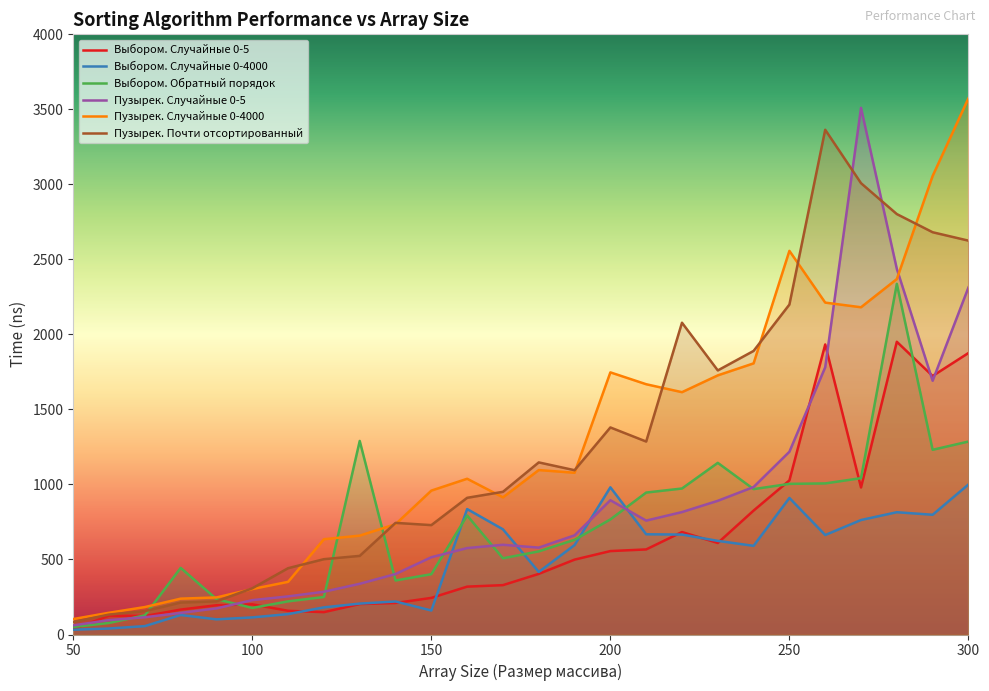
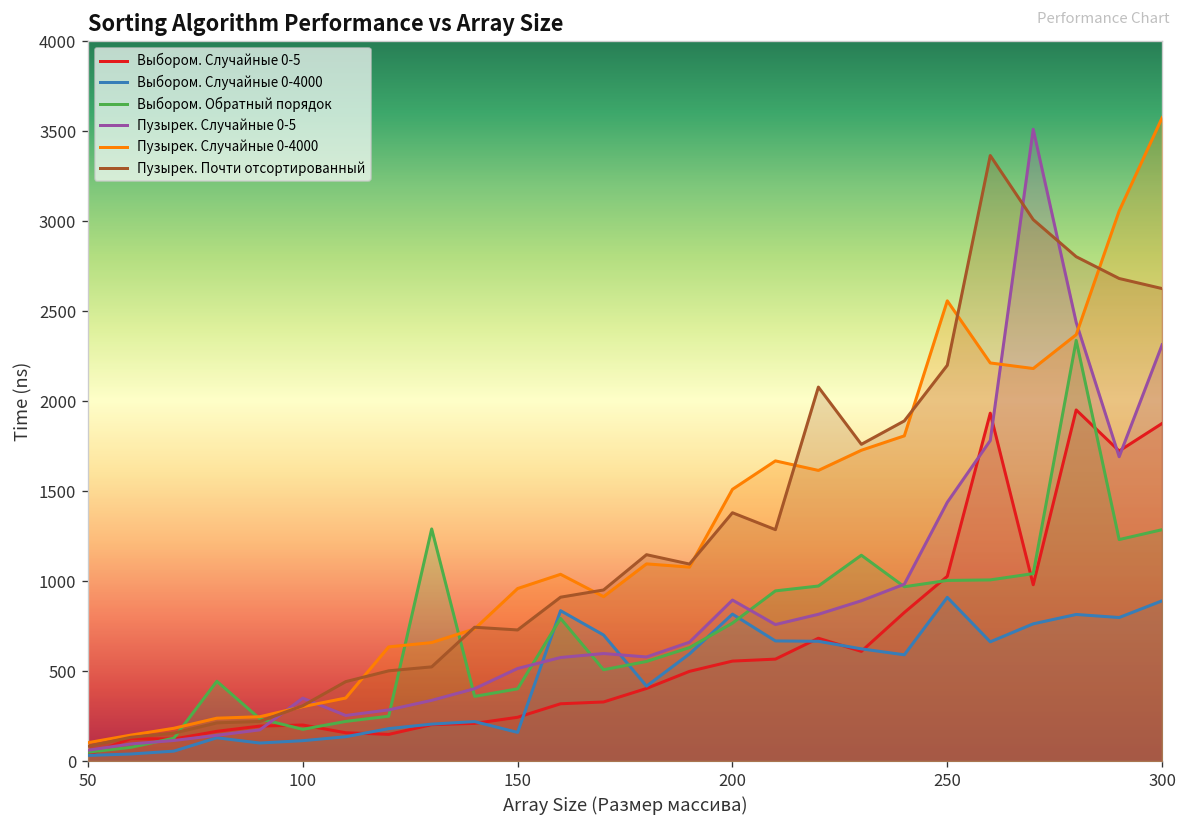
  {
    "Выбором. Случайные 0-5": {
      "100": 200,
      "150": 240,
      "200": 560,
      "250": 1030,
      "300": 1880
    },
    "Выбором. Случайные 0-4000": {
      "100": 110,
      "150": 160,
-     "200": 980,
+     "200": 820,
      "250": 910,
-     "300": 1000
+     "300": 890
    },
    "Выбором. Обратный порядок": {
      "100": 180,
      "150": 400,
      "200": 770,
      "250": 1000,
      "300": 1290
    },
    "Пузырек. Случайные 0-5": {
-     "100": 230,
+     "100": 350,
      "150": 520,
      "200": 900,
-     "250": 1220,
+     "250": 1440,
      "300": 2310
    },
    "Пузырек. Случайные 0-4000": {
      "50": 100,
      "150": 960,
-     "200": 1750,
+     "200": 1510,
      "250": 2560,
      "300": 3570
    },
    "Пузырек. Почти отсортированный": {
      "50": 80,
      "150": 730,
      "200": 1380,
      "250": 2200,
      "300": 2630
    }
  }
